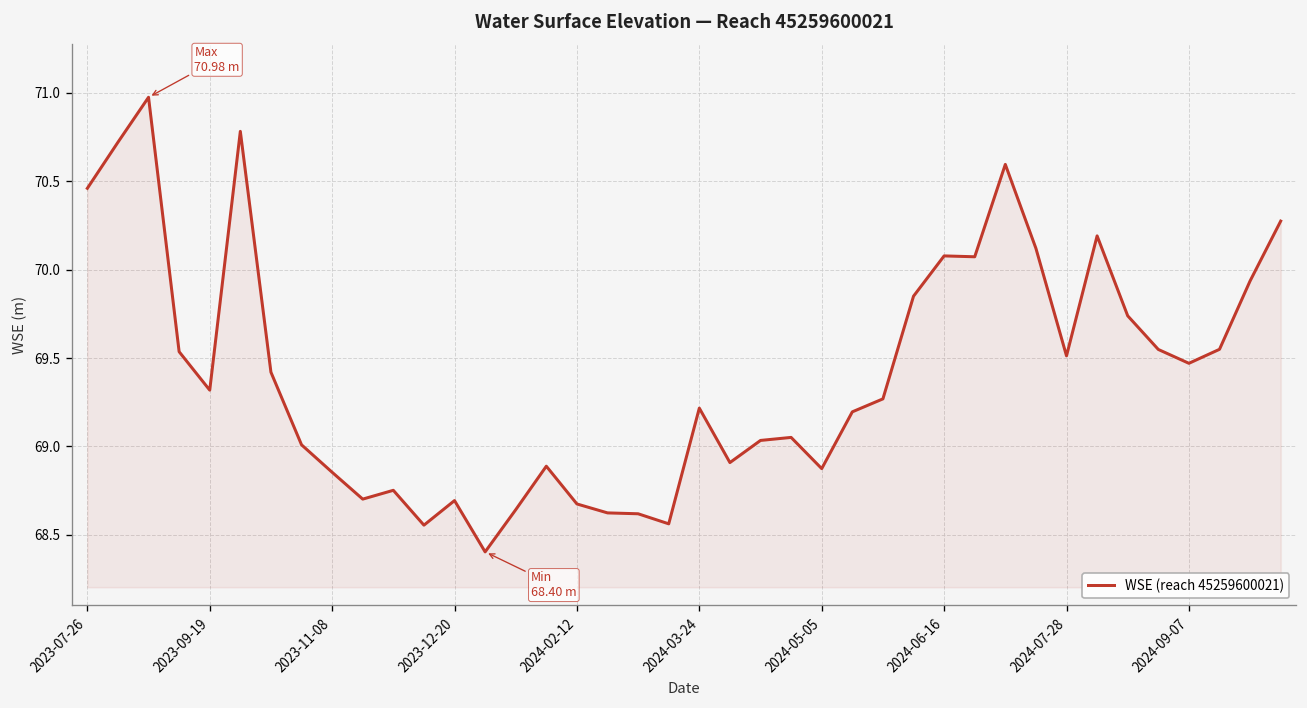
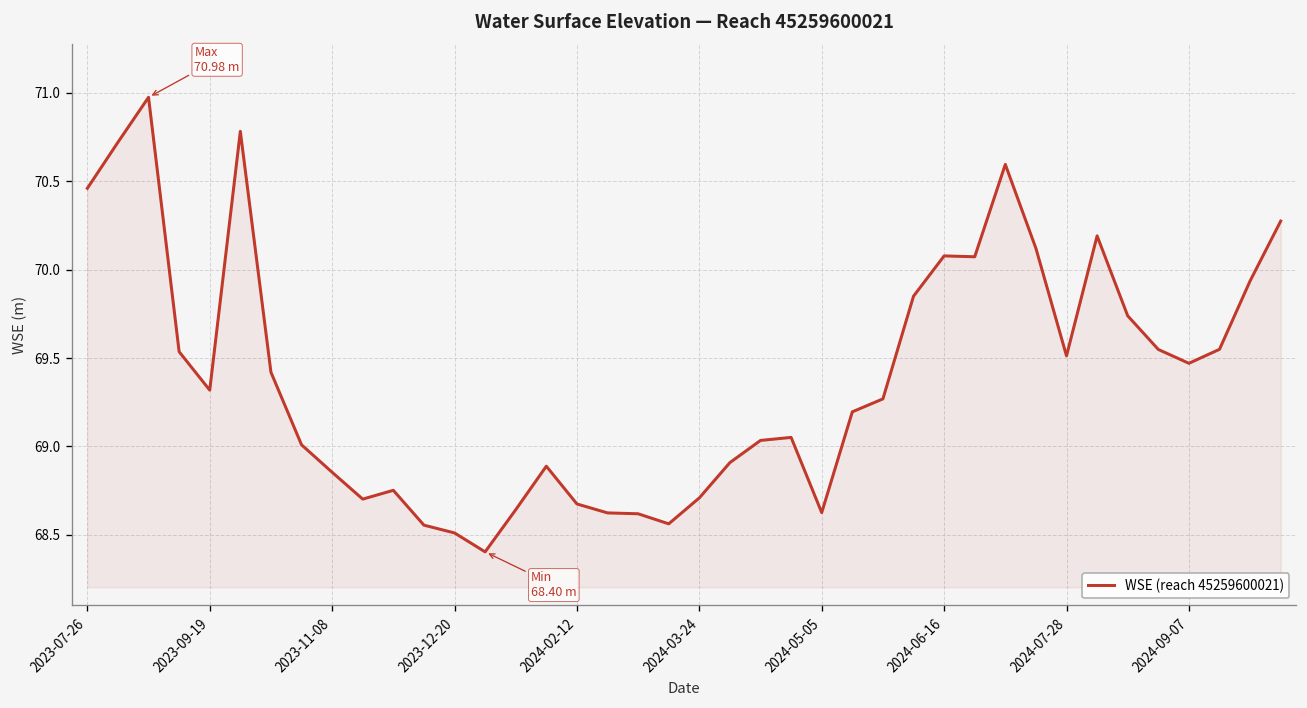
  {
    "2023-07-26": 70.46,
    "2023-09-19": 69.32,
    "2023-11-08": 68.85,
-   "2023-12-20": 68.69,
+   "2023-12-20": 68.51,
    "2024-02-12": 68.67,
-   "2024-03-24": 69.22,
-   "2024-05-05": 68.87,
+   "2024-03-24": 68.71,
+   "2024-05-05": 68.63,
    "2024-06-16": 70.08,
    "2024-07-28": 69.51,
    "2024-09-07": 69.47
  }
